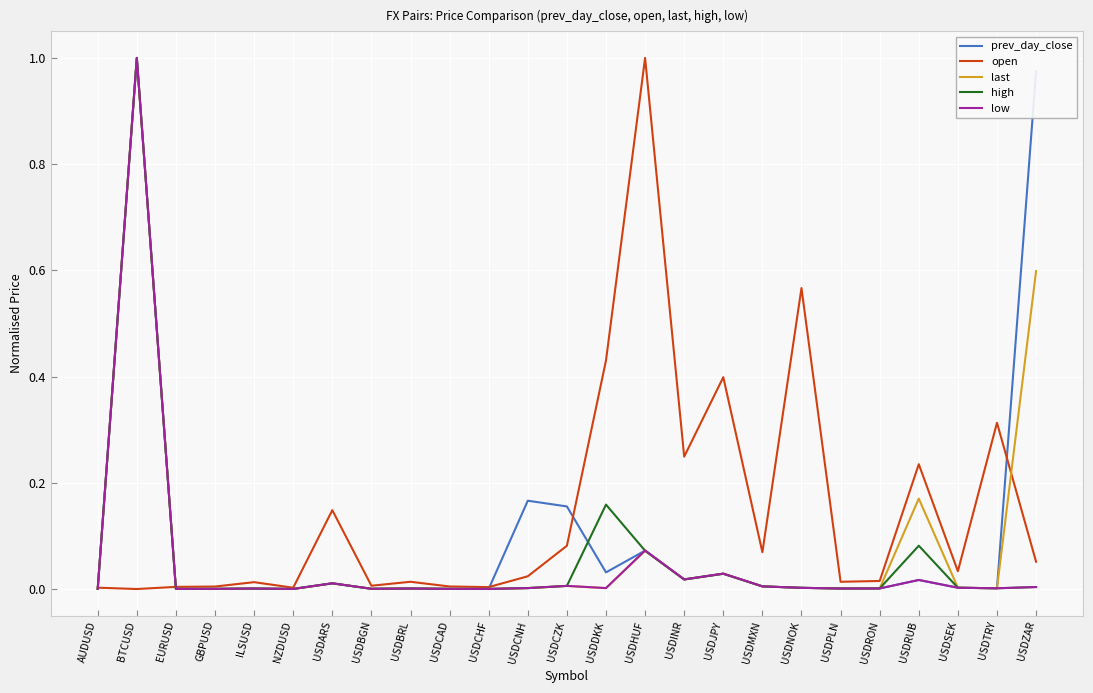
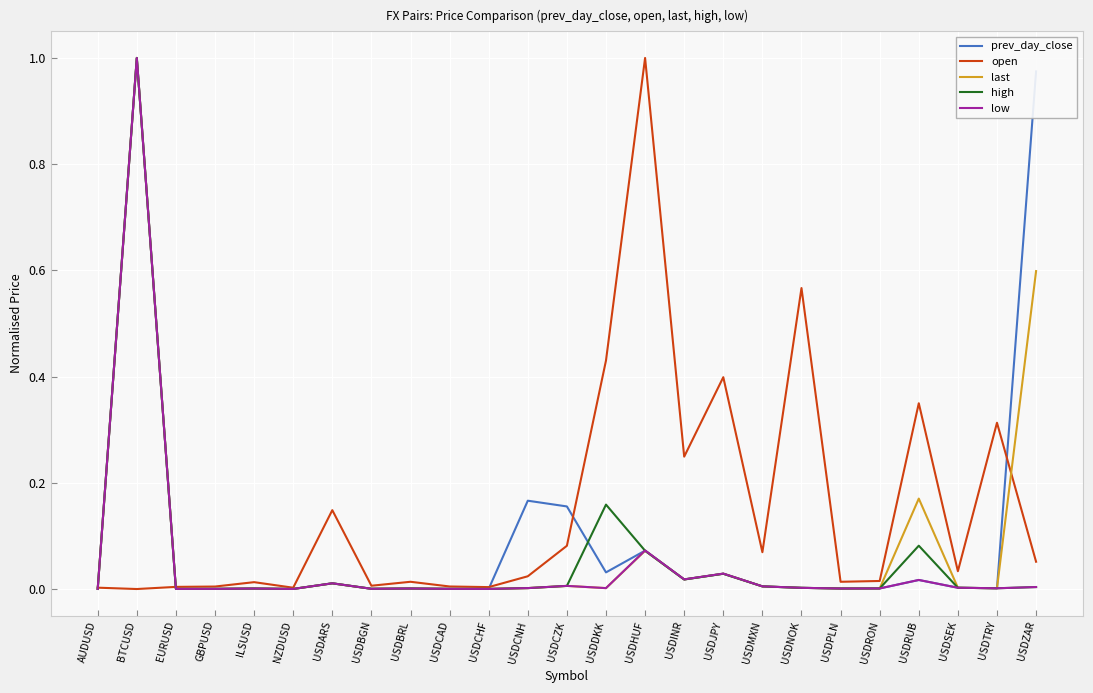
  {
    "prev_day_close": {
      "USDCNH": 0.17,
      "USDCZK": 0.16,
      "USDDKK": 0.03
    },
    "open": {
      "BTCUSD": 0.00,
      "ILSUSD": 0.01,
      "USDARS": 0.15,
      "USDBGN": 0.01,
      "USDBRL": 0.01,
      "USDCNH": 0.02,
      "USDCZK": 0.08,
      "USDDKK": 0.43,
      "USDHUF": 1.00,
      "USDINR": 0.25,
      "USDJPY": 0.40,
      "USDMXN": 0.07,
      "USDNOK": 0.57,
      "USDPLN": 0.01,
      "USDRON": 0.02,
-     "USDRUB": 0.23,
+     "USDRUB": 0.35,
      "USDSEK": 0.03,
      "USDTRY": 0.31,
      "USDZAR": 0.05
    },
    "last": {
      "USDRUB": 0.17,
      "USDZAR": 0.60
    },
    "high": {
      "USDDKK": 0.16,
      "USDRUB": 0.08
    }
  }
